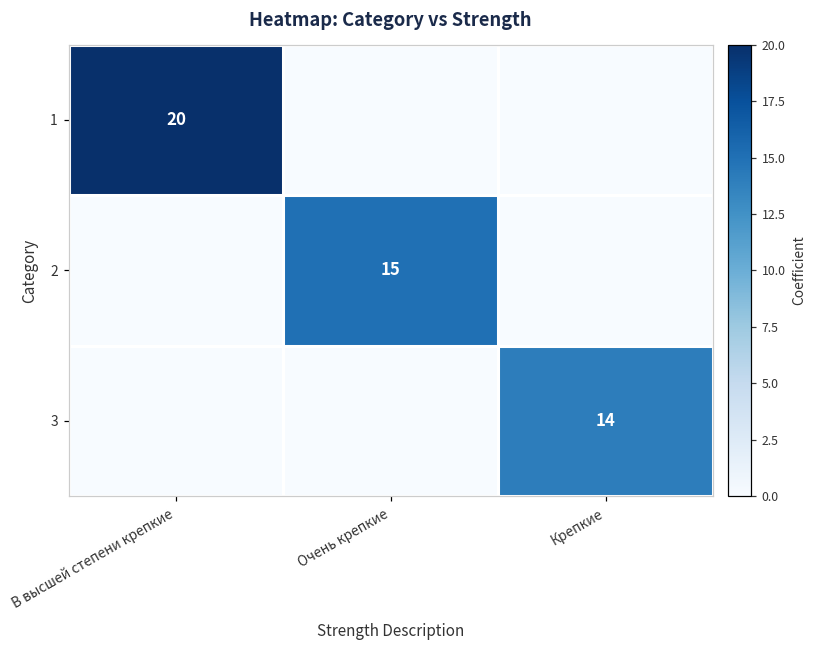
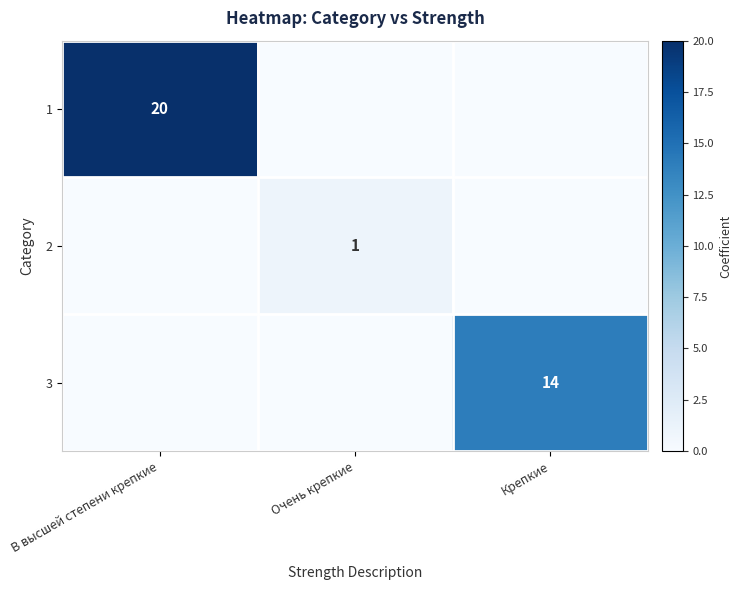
  {
    "1": {
      "В высшей степени крепкие": 20
    },
    "2": {
-     "Очень крепкие": 15
+     "Очень крепкие": 1
    },
    "3": {
      "Крепкие": 14
    }
  }
